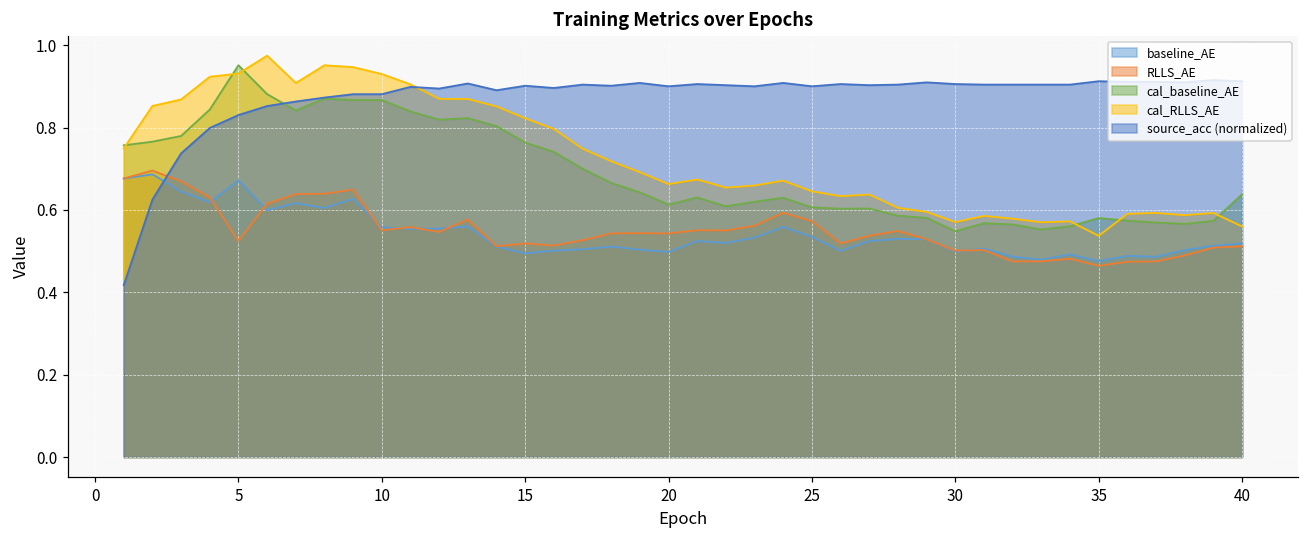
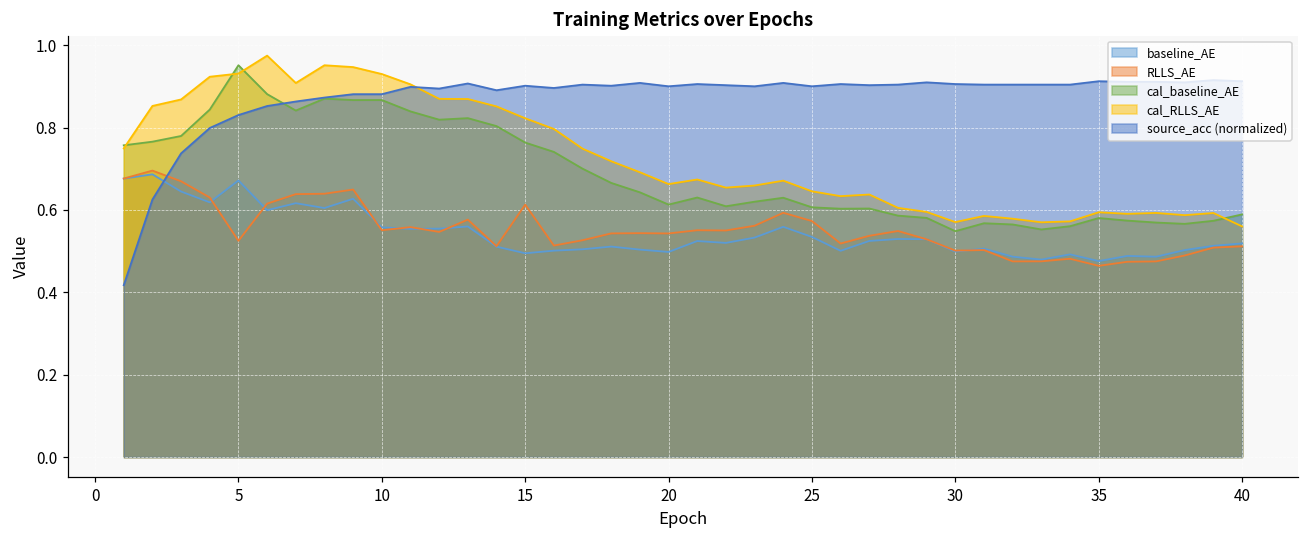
  {
    "RLLS_AE": {
      "5": 0.52,
      "10": 0.55,
-     "15": 0.52,
+     "15": 0.61,
      "20": 0.54,
      "25": 0.57,
      "35": 0.46,
      "40": 0.51
    },
    "cal_baseline_AE": {
      "5": 0.95,
      "10": 0.87,
      "15": 0.76,
      "20": 0.61,
      "25": 0.61,
      "30": 0.55,
      "35": 0.58,
-     "40": 0.64
+     "40": 0.59
    },
    "cal_RLLS_AE": {
      "5": 0.93,
      "10": 0.93,
      "15": 0.82,
      "20": 0.66,
      "25": 0.65,
      "30": 0.57,
-     "35": 0.54,
+     "35": 0.59,
      "40": 0.56
    }
  }
